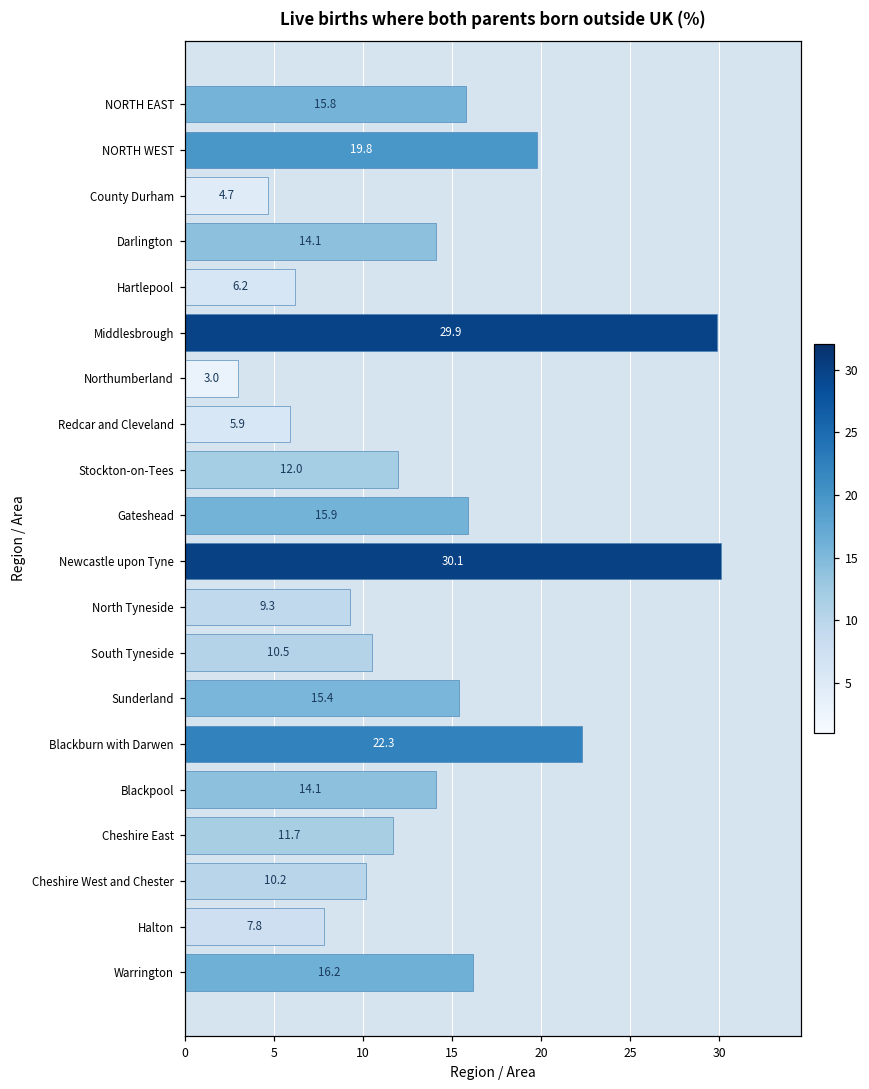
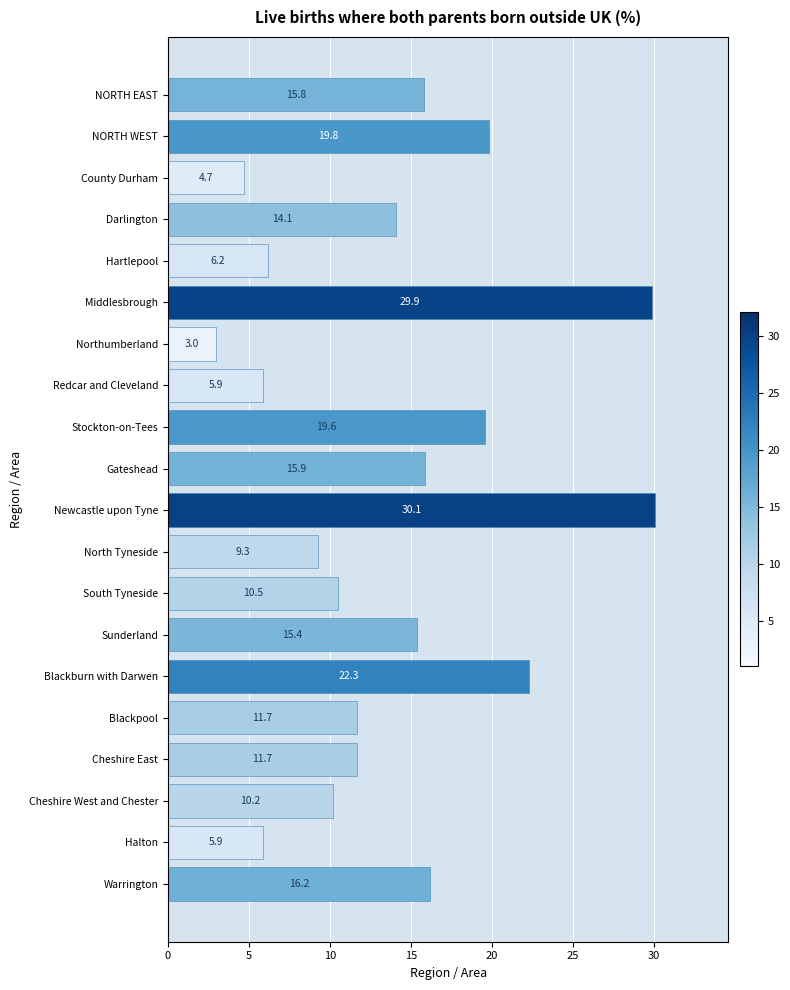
  {
    "NORTH EAST": 15.8,
    "NORTH WEST": 19.8,
    "County Durham": 4.7,
    "Darlington": 14.1,
    "Hartlepool": 6.2,
    "Middlesbrough": 29.9,
    "Northumberland": 3.0,
    "Redcar and Cleveland": 5.9,
-   "Stockton-on-Tees": 12.0,
+   "Stockton-on-Tees": 19.6,
    "Gateshead": 15.9,
    "Newcastle upon Tyne": 30.1,
    "North Tyneside": 9.3,
    "South Tyneside": 10.5,
    "Sunderland": 15.4,
    "Blackburn with Darwen": 22.3,
-   "Blackpool": 14.1,
+   "Blackpool": 11.7,
    "Cheshire East": 11.7,
    "Cheshire West and Chester": 10.2,
-   "Halton": 7.8,
+   "Halton": 5.9,
    "Warrington": 16.2
  }
